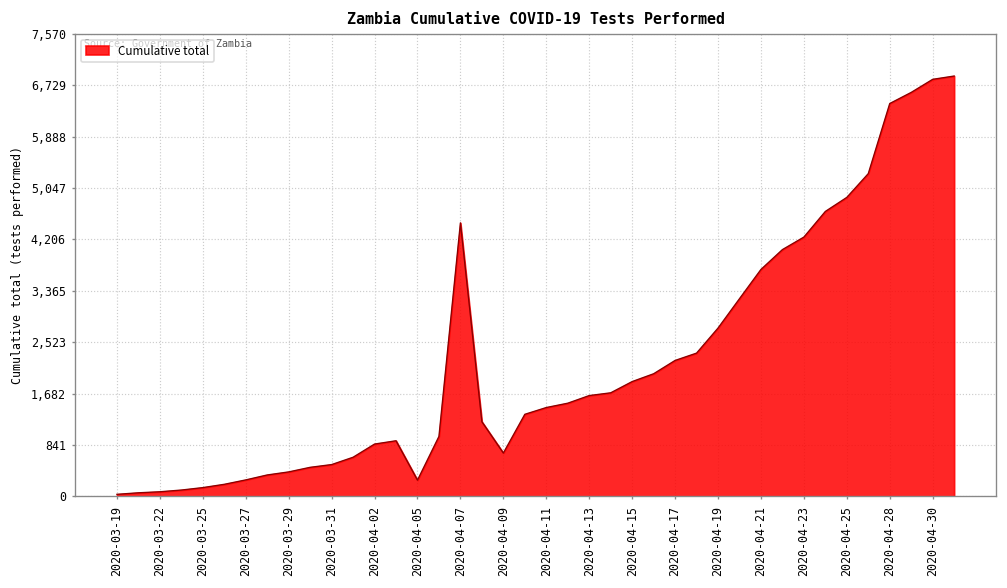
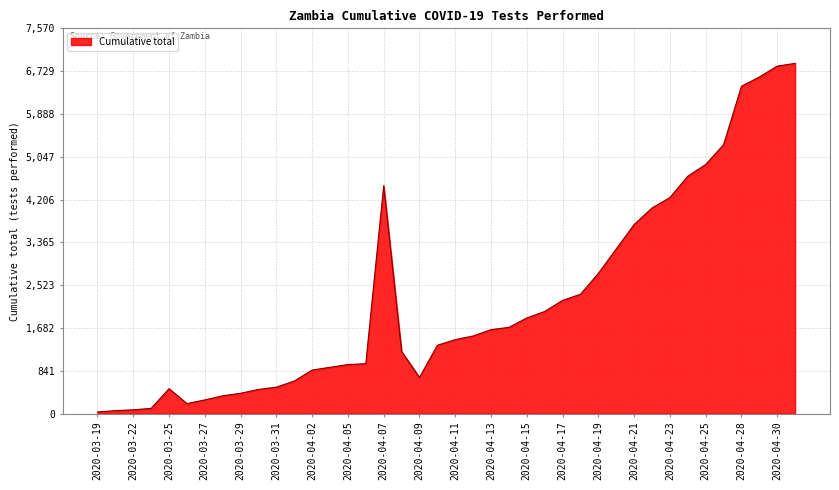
  {
    "2020-03-19": "0",
    "2020-03-22": "100",
-   "2020-03-25": "100",
+   "2020-03-25": "500",
    "2020-03-27": "300",
    "2020-03-29": "400",
    "2020-03-31": "500",
    "2020-04-02": "900",
-   "2020-04-05": "300",
+   "2020-04-05": "1,000",
    "2020-04-07": "4,500",
    "2020-04-09": "700",
    "2020-04-11": "1,500",
    "2020-04-13": "1,700",
    "2020-04-15": "1,900",
    "2020-04-17": "2,200",
    "2020-04-19": "2,800",
    "2020-04-21": "3,700",
    "2020-04-23": "4,200",
    "2020-04-25": "4,900",
    "2020-04-28": "6,400",
    "2020-04-30": "6,800"
  }
